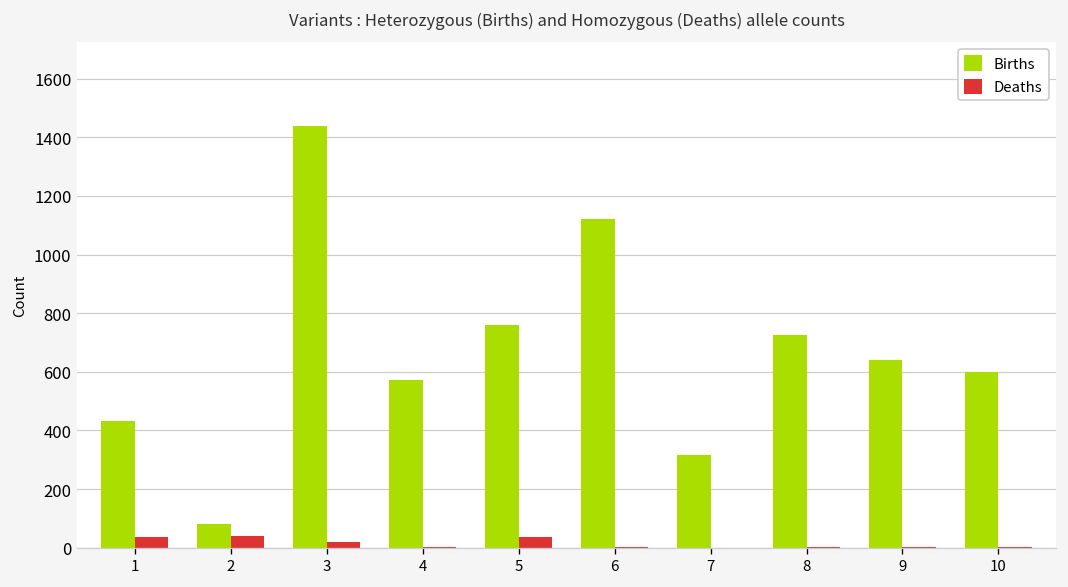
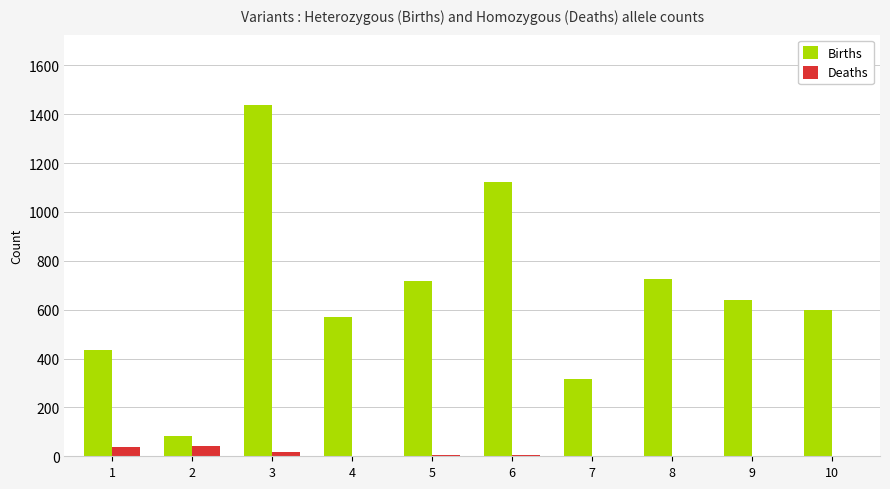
  {
    "Births": {
      "1": 430,
      "2": 80,
      "3": 1440,
      "4": 570,
-     "5": 760,
+     "5": 720,
      "6": 1120,
      "7": 320,
      "8": 730,
      "9": 640,
      "10": 600
    },
    "Deaths": {
      "1": 40,
      "2": 40,
      "3": 20,
-     "5": 40,
+     "5": 0,
      "7": 0
    }
  }
